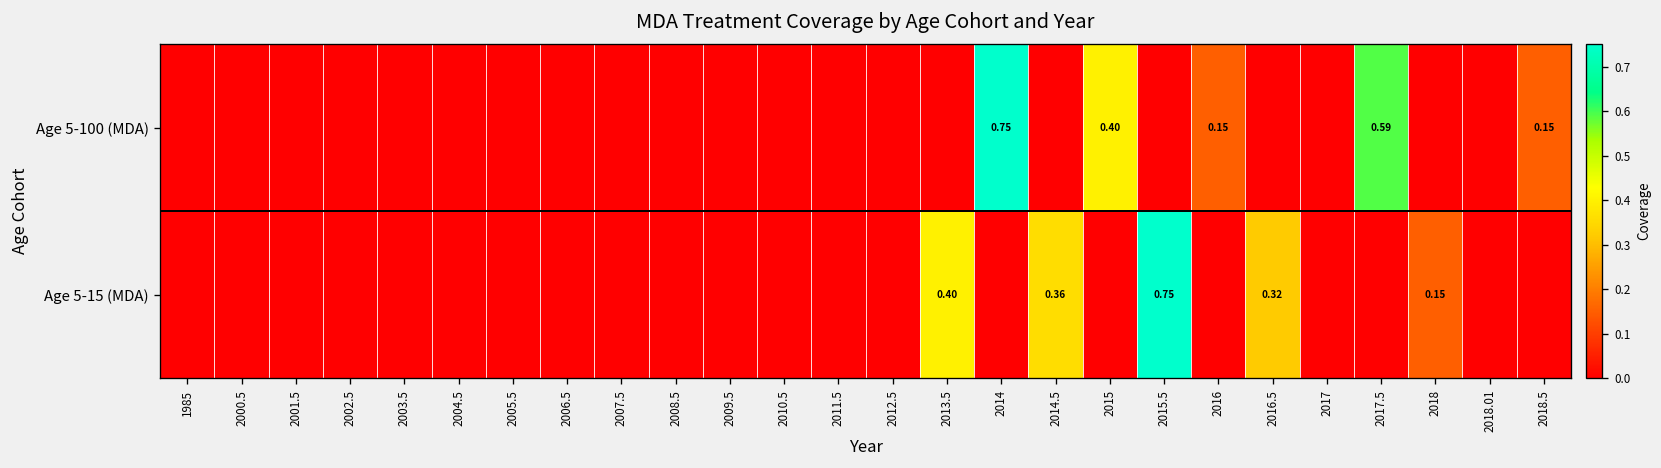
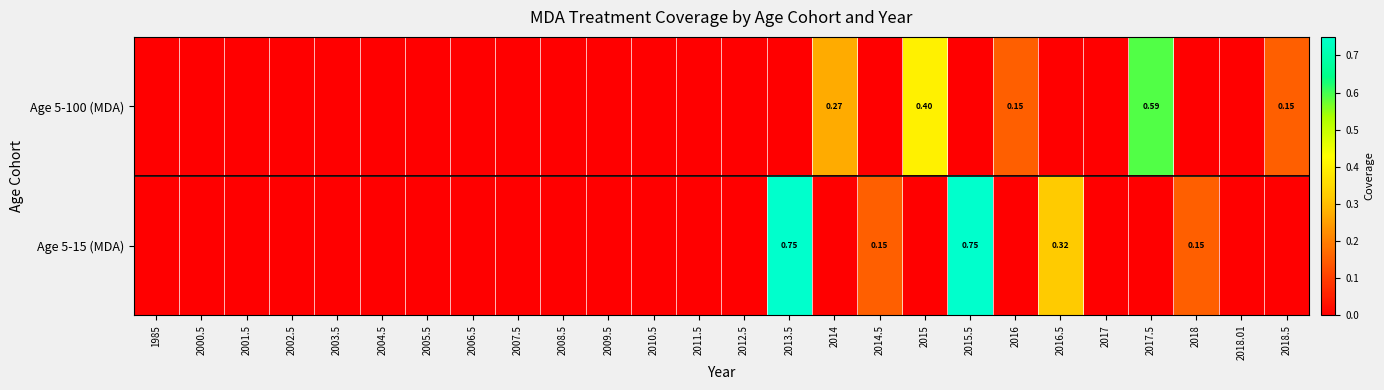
  {
    "Age 5-100 (MDA)": {
-     "2014": 0.75,
+     "2014": 0.27,
      "2015": 0.40,
      "2016": 0.15,
      "2017.5": 0.59,
      "2018.5": 0.15
    },
    "Age 5-15 (MDA)": {
-     "2013.5": 0.40,
-     "2014.5": 0.36,
+     "2013.5": 0.75,
+     "2014.5": 0.15,
      "2015.5": 0.75,
      "2016.5": 0.32,
      "2018": 0.15
    }
  }
